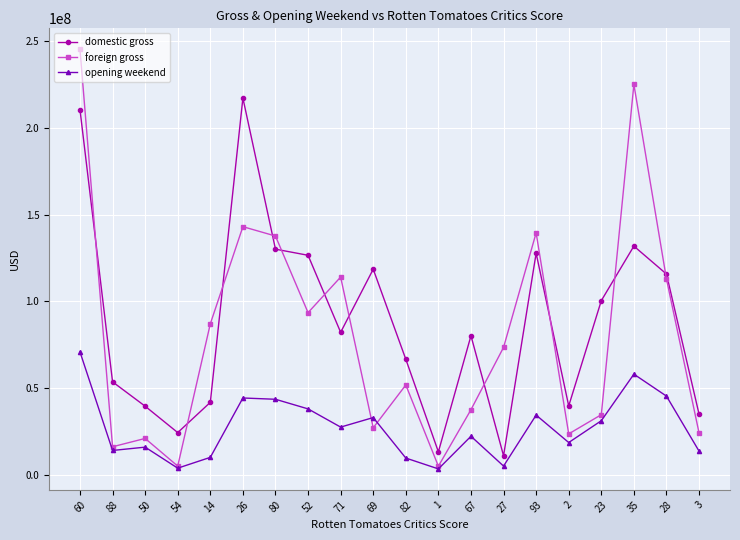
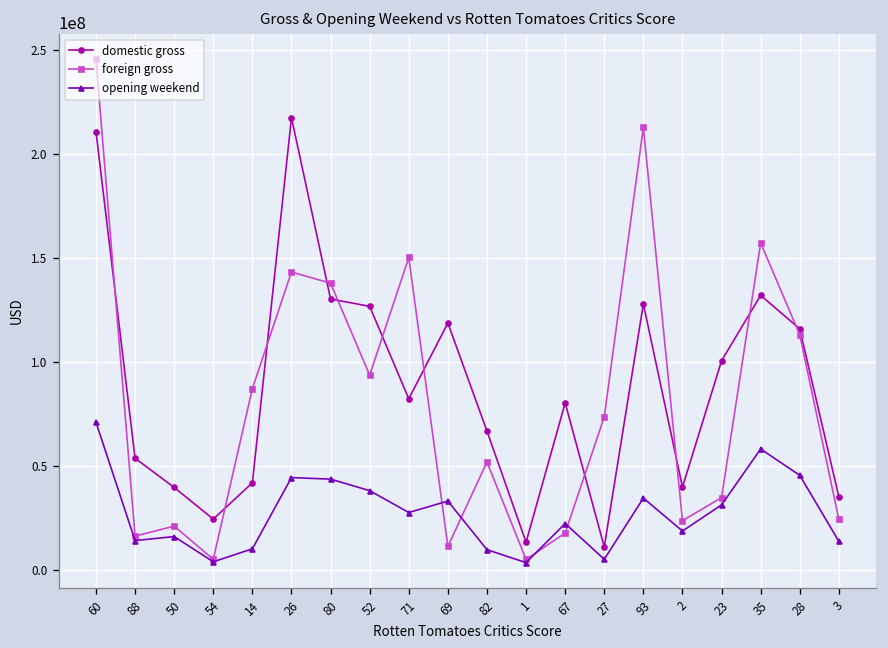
  {
    "foreign gross": {
      "88": 16000000,
      "50": 21000000,
      "14": 87000000,
      "26": 143000000,
      "80": 138000000,
      "52": 94000000,
-     "71": 114000000,
-     "69": 27000000,
+     "71": 150000000,
+     "69": 11000000,
      "82": 52000000,
      "1": 5000000,
-     "67": 38000000,
+     "67": 18000000,
      "27": 74000000,
-     "93": 140000000,
+     "93": 213000000,
      "2": 24000000,
      "23": 35000000,
-     "35": 225000000,
+     "35": 157000000,
      "28": 113000000,
      "3": 24000000
    }
  }
